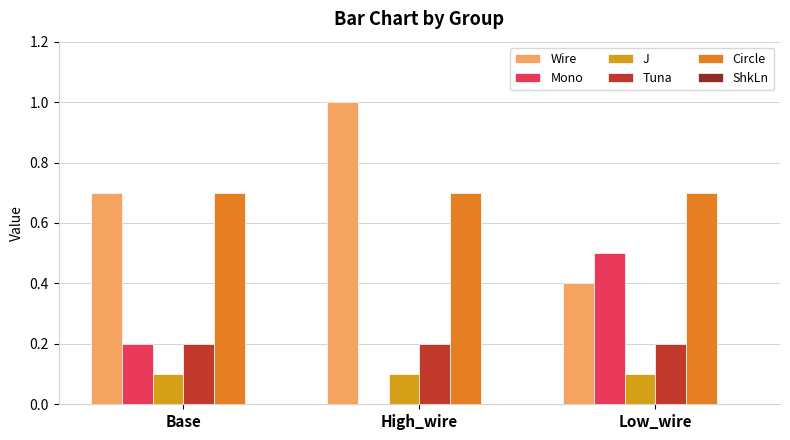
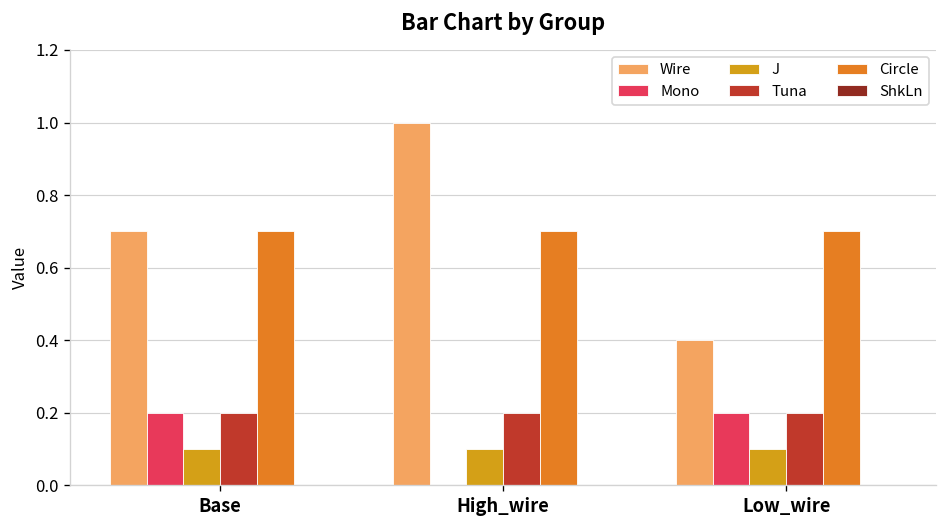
  {
    "Wire": {
      "Base": 0.7,
      "High_wire": 1.0,
      "Low_wire": 0.4
    },
    "Mono": {
      "Base": 0.2,
      "High_wire": 0.0,
-     "Low_wire": 0.5
+     "Low_wire": 0.2
    }
  }
